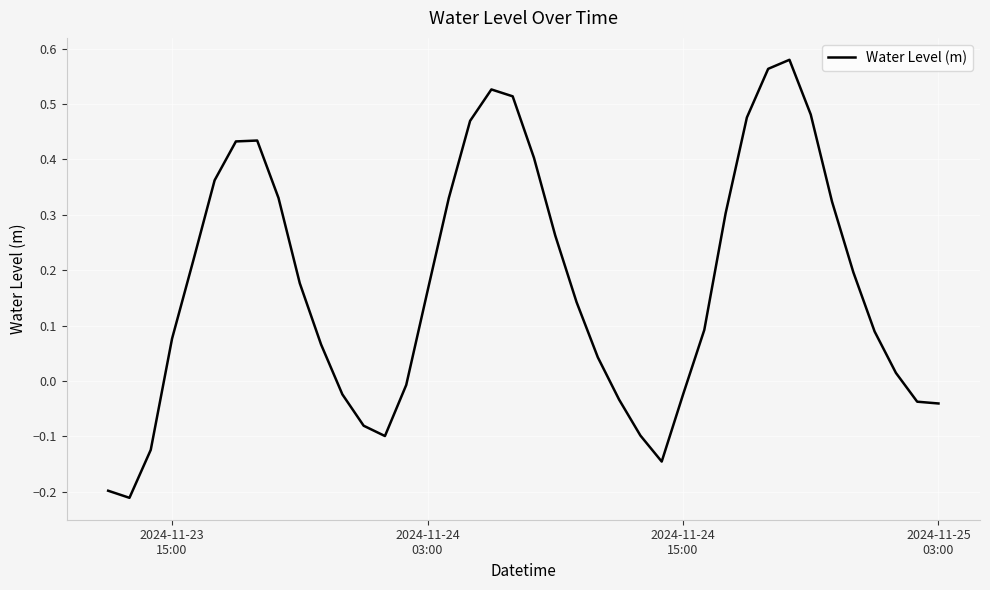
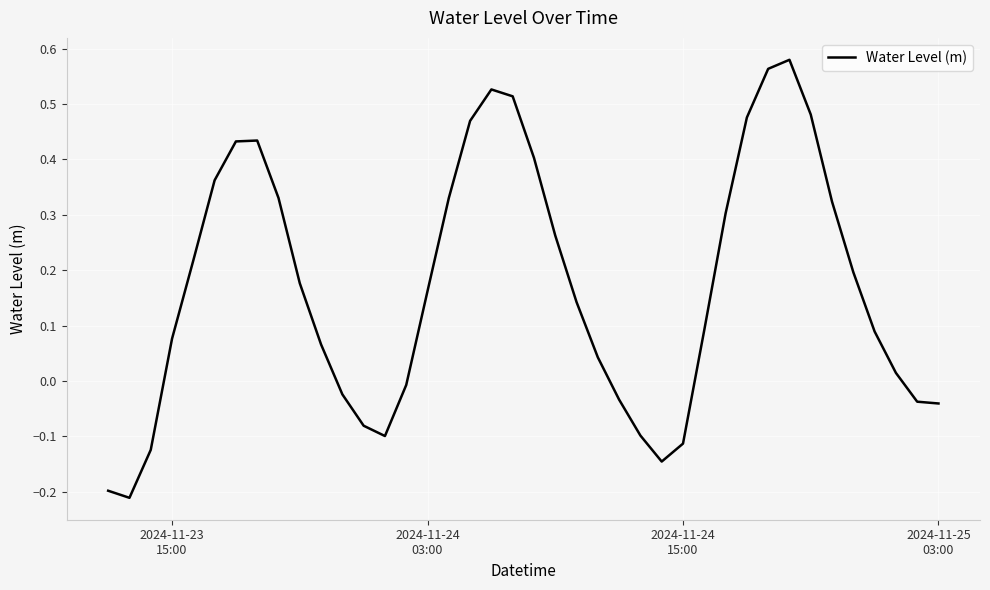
  {
    "2024-11-23 15:00": 0.08,
    "2024-11-24 03:00": 0.16,
-   "2024-11-24 15:00": -0.02,
+   "2024-11-24 15:00": -0.11,
    "2024-11-25 03:00": -0.04
  }
